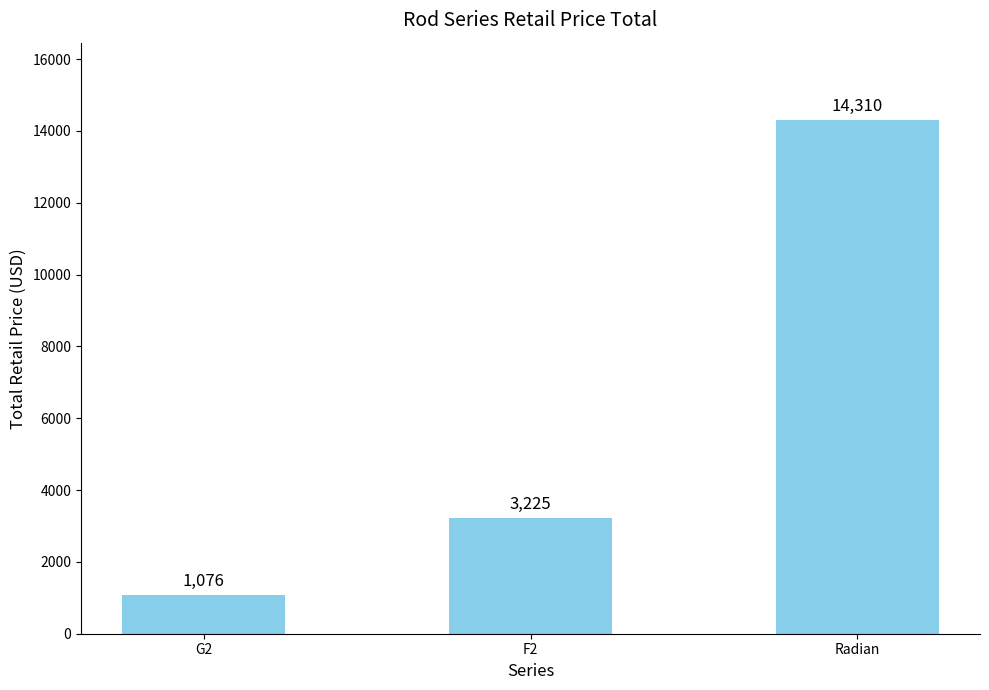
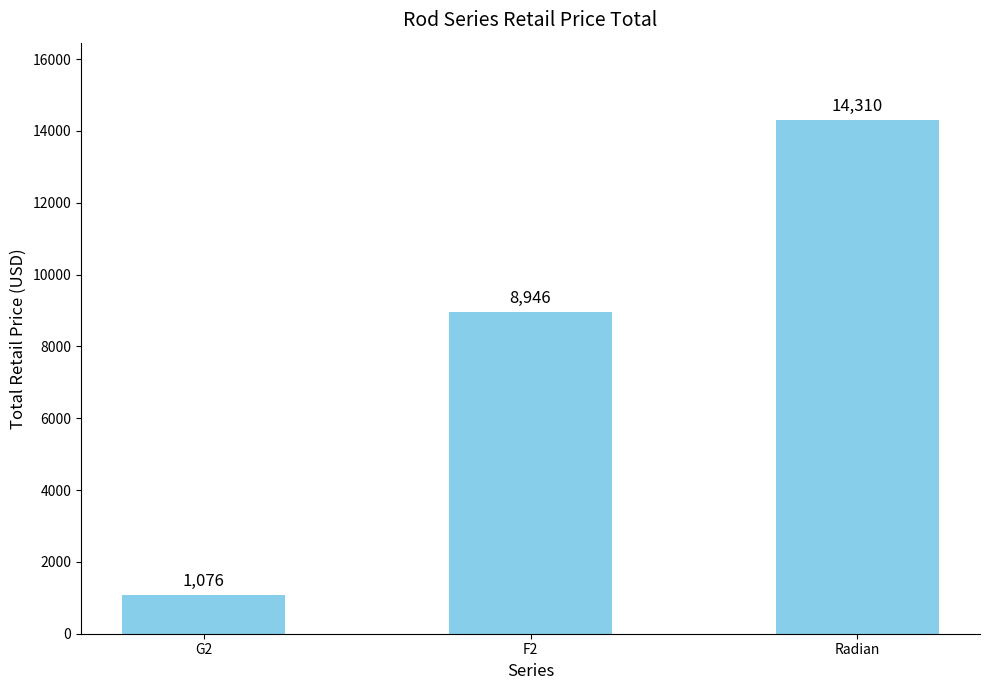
  {
    "G2": "1,076",
-   "F2": "3,225",
+   "F2": "8,946",
    "Radian": "14,310"
  }
